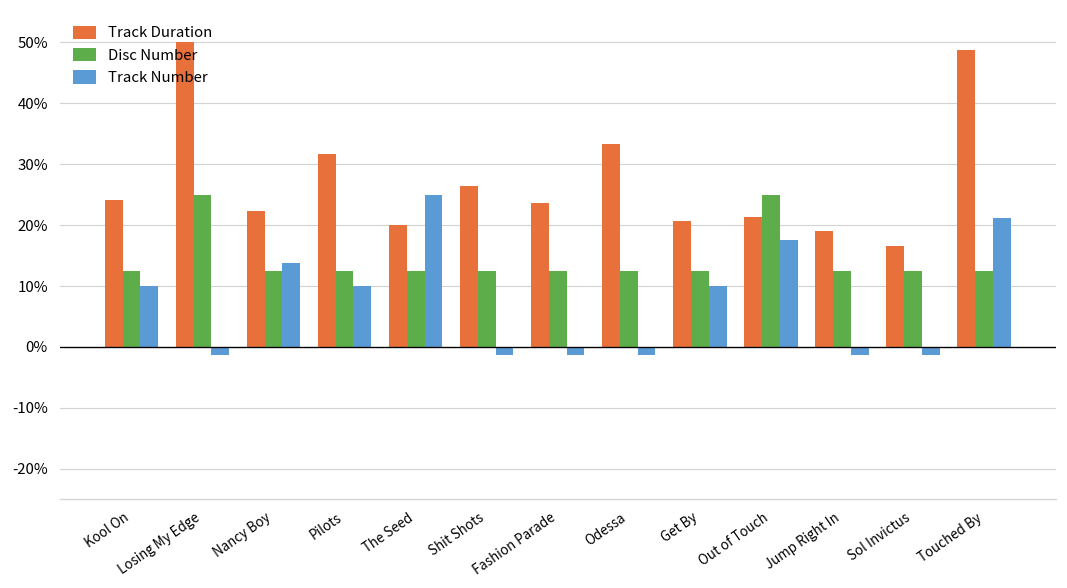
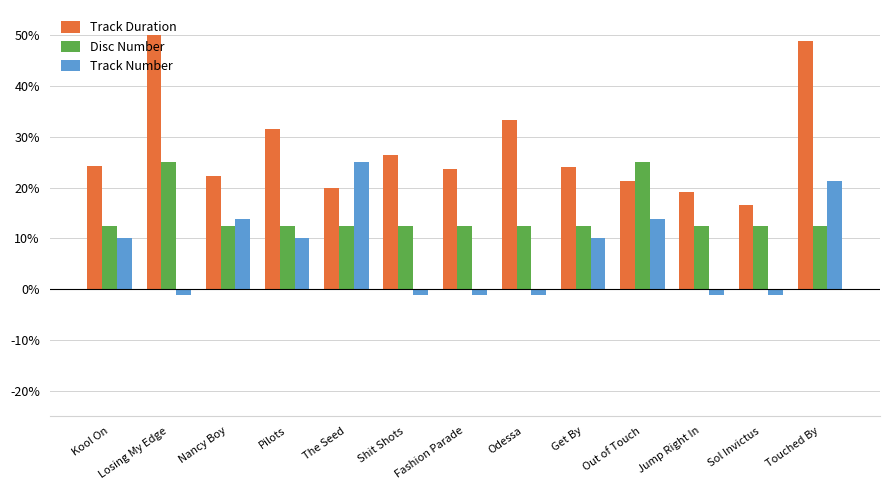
  {
    "Track Duration": {
      "Kool On": "24%",
      "Losing My Edge": "50%",
      "Nancy Boy": "22%",
      "Pilots": "32%",
      "The Seed": "20%",
      "Shit Shots": "26%",
      "Fashion Parade": "24%",
      "Odessa": "33%",
-     "Get By": "21%",
+     "Get By": "24%",
      "Out of Touch": "21%",
      "Jump Right In": "19%",
      "Sol Invictus": "17%",
      "Touched By": "49%"
    },
    "Disc Number": {
      "Kool On": "13%",
      "Losing My Edge": "25%",
      "Nancy Boy": "13%",
      "Pilots": "13%",
      "The Seed": "13%",
      "Shit Shots": "13%",
      "Fashion Parade": "13%",
      "Odessa": "13%",
      "Get By": "13%",
      "Out of Touch": "25%",
      "Jump Right In": "13%",
      "Sol Invictus": "13%",
      "Touched By": "13%"
    },
    "Track Number": {
      "Kool On": "10%",
      "Losing My Edge": "-1%",
      "Nancy Boy": "14%",
      "Pilots": "10%",
      "The Seed": "25%",
      "Shit Shots": "-1%",
      "Fashion Parade": "-1%",
      "Odessa": "-1%",
      "Get By": "10%",
-     "Out of Touch": "18%",
+     "Out of Touch": "14%",
      "Jump Right In": "-1%",
      "Sol Invictus": "-1%",
      "Touched By": "21%"
    }
  }
